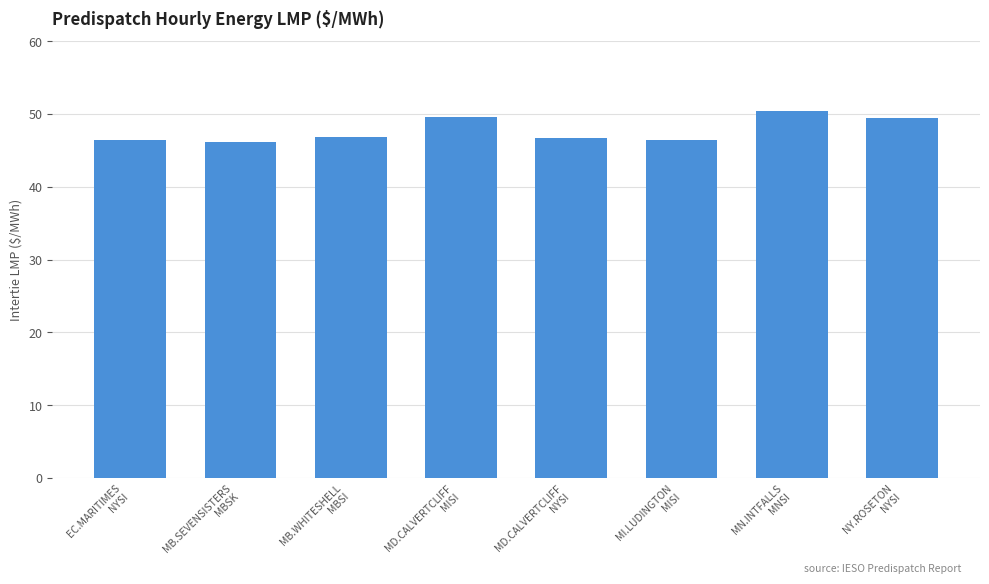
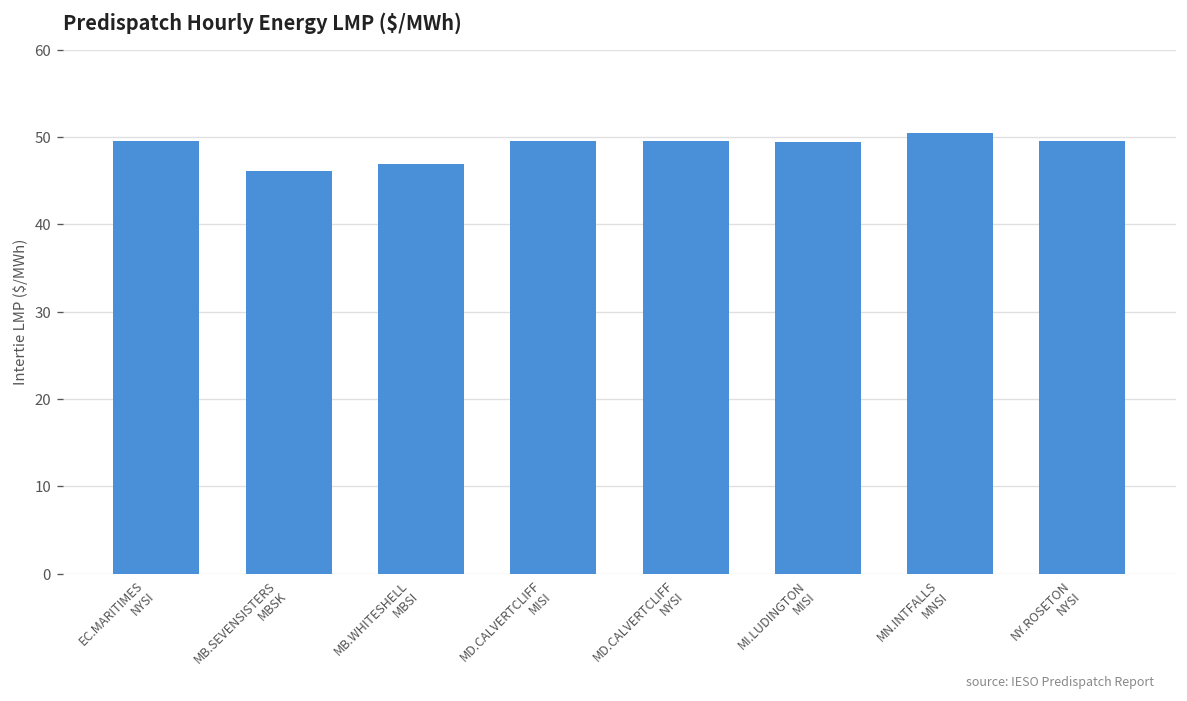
  {
-   "EC.MARITIMES NYSI": 46,
+   "EC.MARITIMES NYSI": 50,
    "MB.SEVENSISTERS MBSK": 46,
    "MB.WHITESHELL MBSI": 47,
    "MD.CALVERTCLIFF MISI": 50,
-   "MD.CALVERTCLIFF NYSI": 47,
-   "MI.LUDINGTON MISI": 46,
+   "MD.CALVERTCLIFF NYSI": 50,
+   "MI.LUDINGTON MISI": 49,
    "MN.INTFALLS MNSI": 50,
    "NY.ROSETON NYSI": 50
  }
